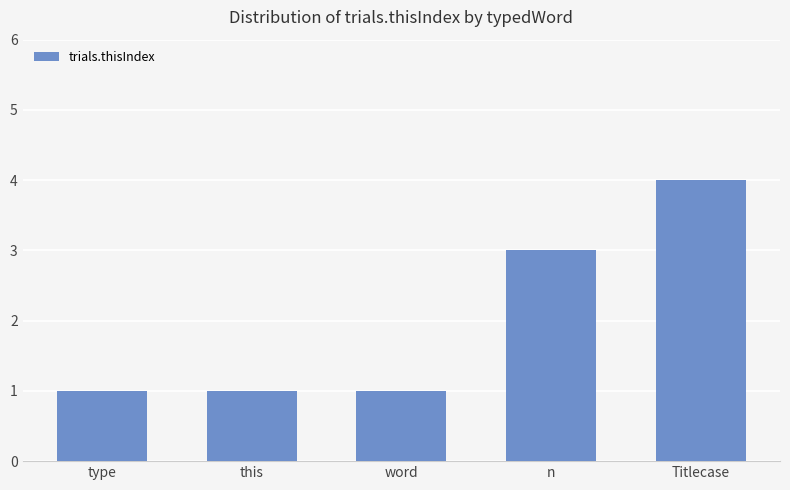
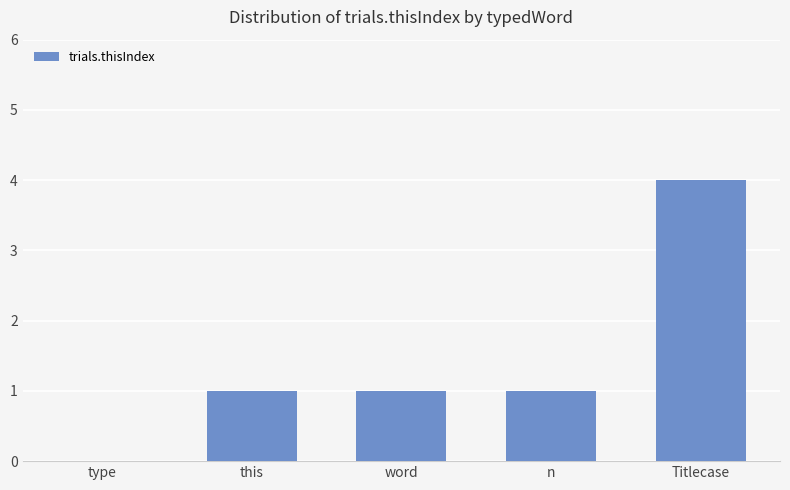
  {
-   "type": 1,
+   "type": 0,
    "this": 1,
    "word": 1,
-   "n": 3,
+   "n": 1,
    "Titlecase": 4
  }
